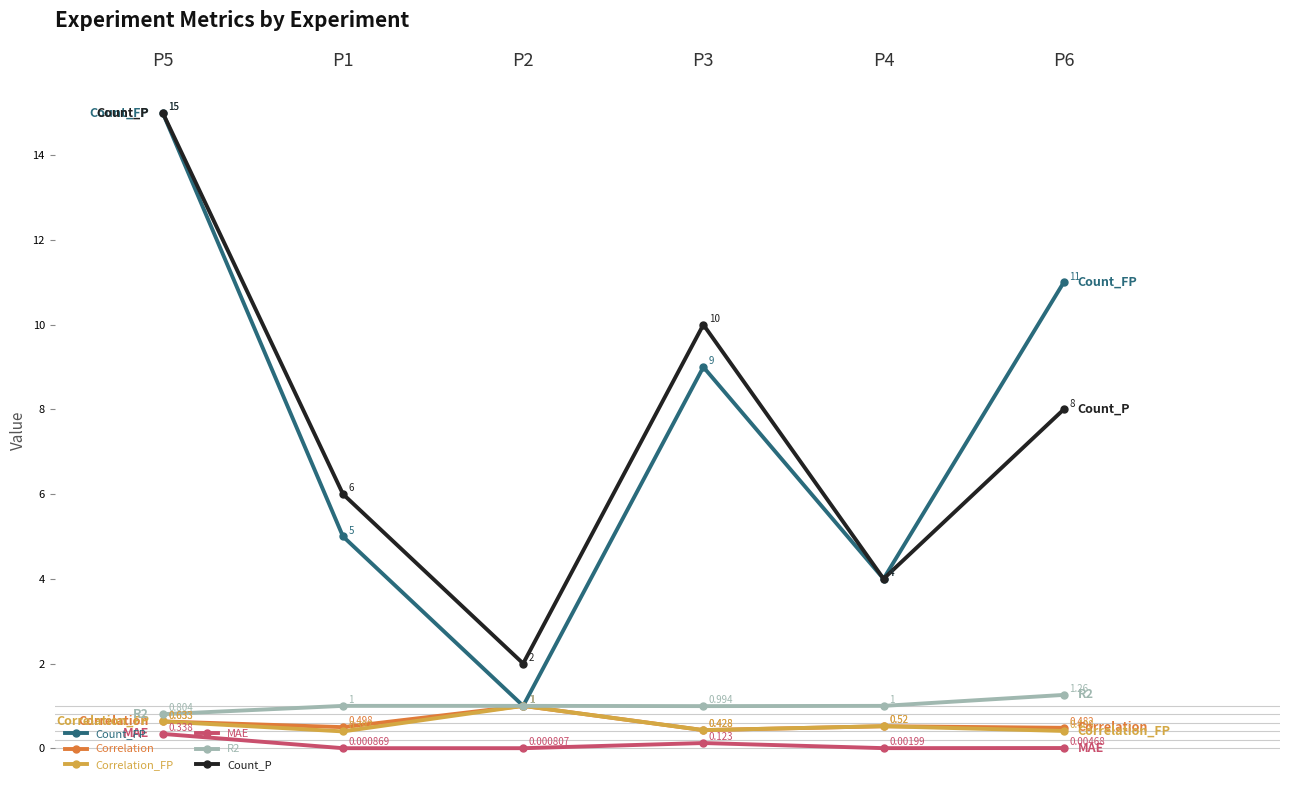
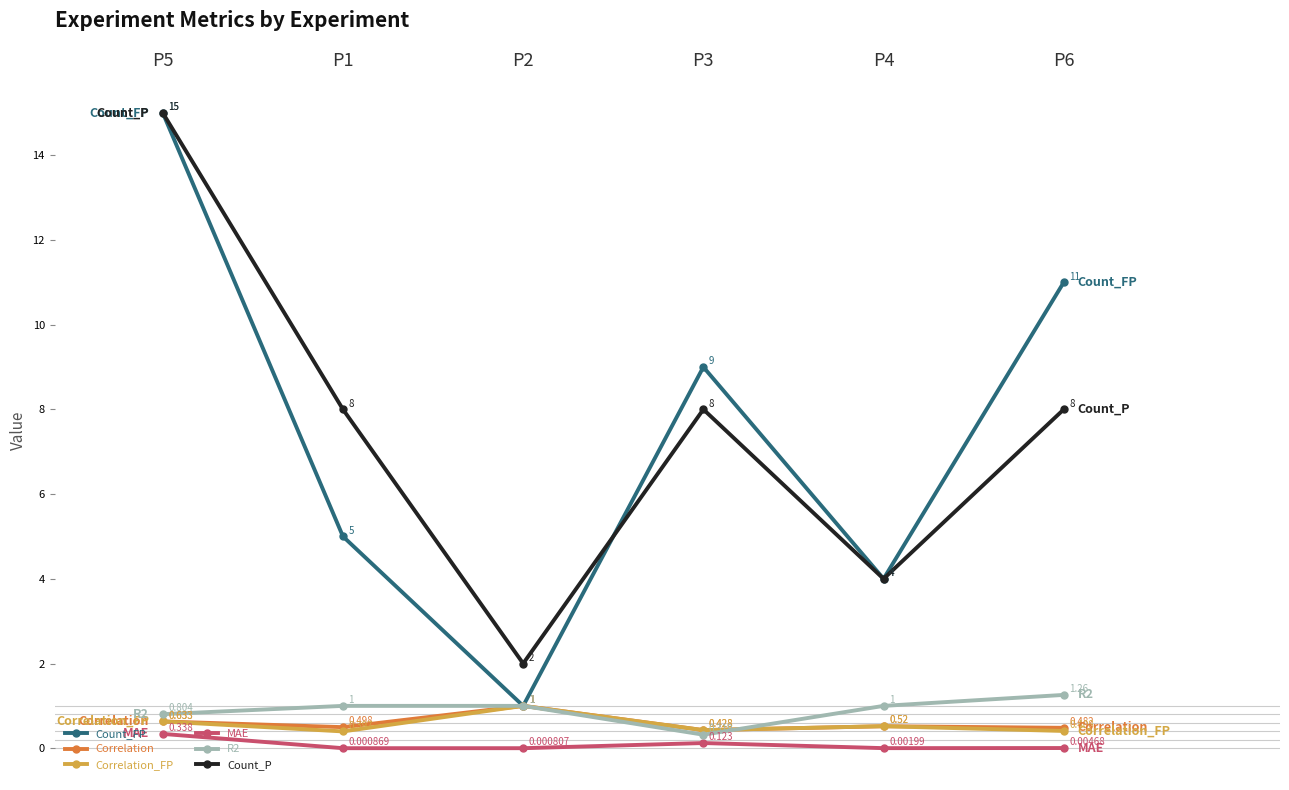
  {
    "Count_FP": {
      "P1": 5,
      "P3": 9,
      "P6": 11
    },
    "MAE": {
      "P5": 0.338,
      "P1": 0.000869,
      "P2": 0.000807,
      "P3": 0.123,
      "P4": 0.00199
    },
    "R2": {
      "P1": 1,
-     "P3": 0.994,
+     "P3": 0.319,
      "P4": 1
    },
    "Count_P": {
-     "P1": 6,
+     "P1": 8,
      "P2": 2,
-     "P3": 10,
+     "P3": 8,
      "P6": 8
    }
  }
